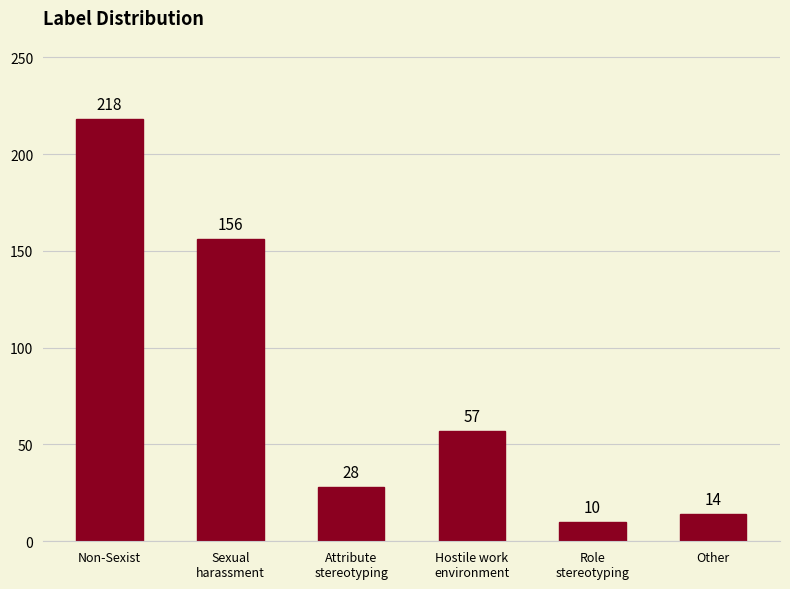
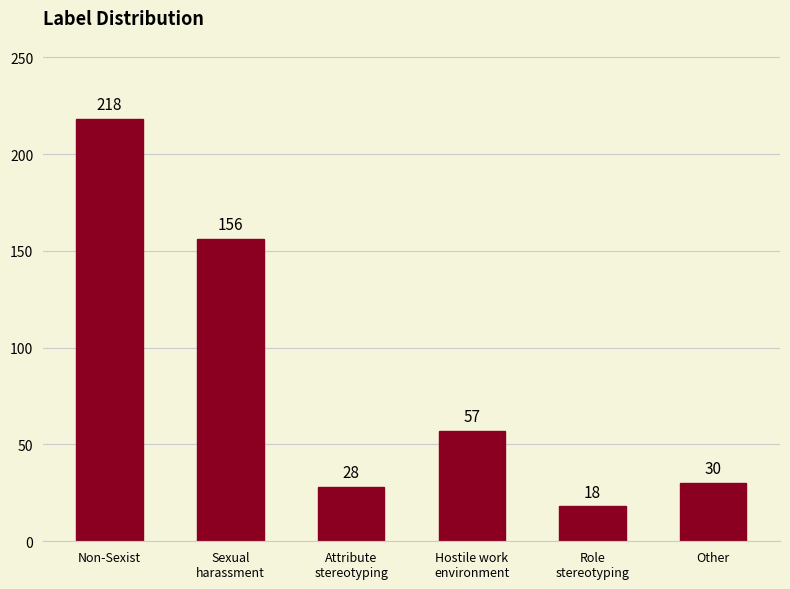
  {
    "Non-Sexist": 218,
    "Sexual harassment": 156,
    "Attribute stereotyping": 28,
    "Hostile work environment": 57,
-   "Role stereotyping": 10,
-   "Other": 14
+   "Role stereotyping": 18,
+   "Other": 30
  }
